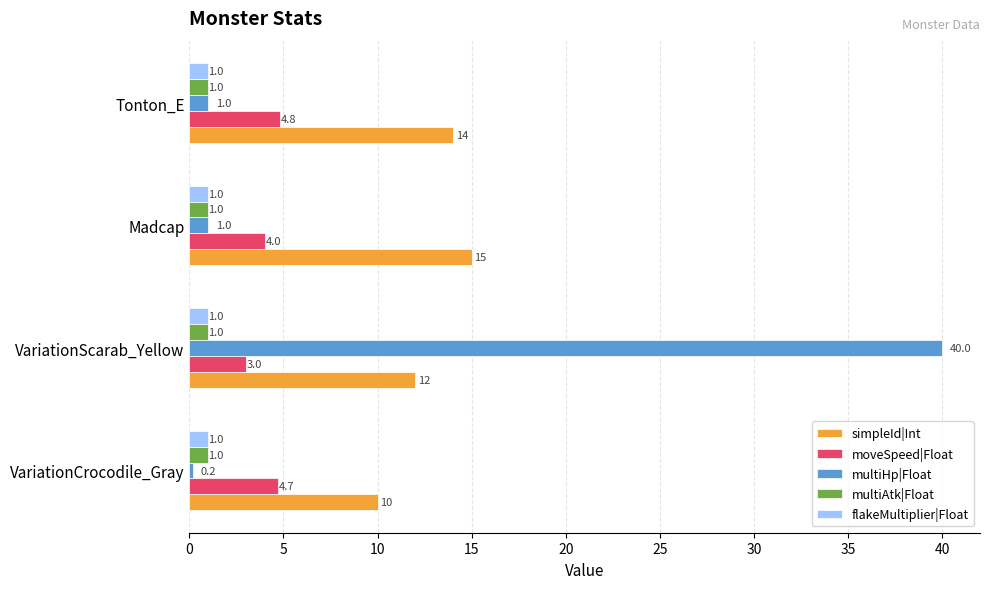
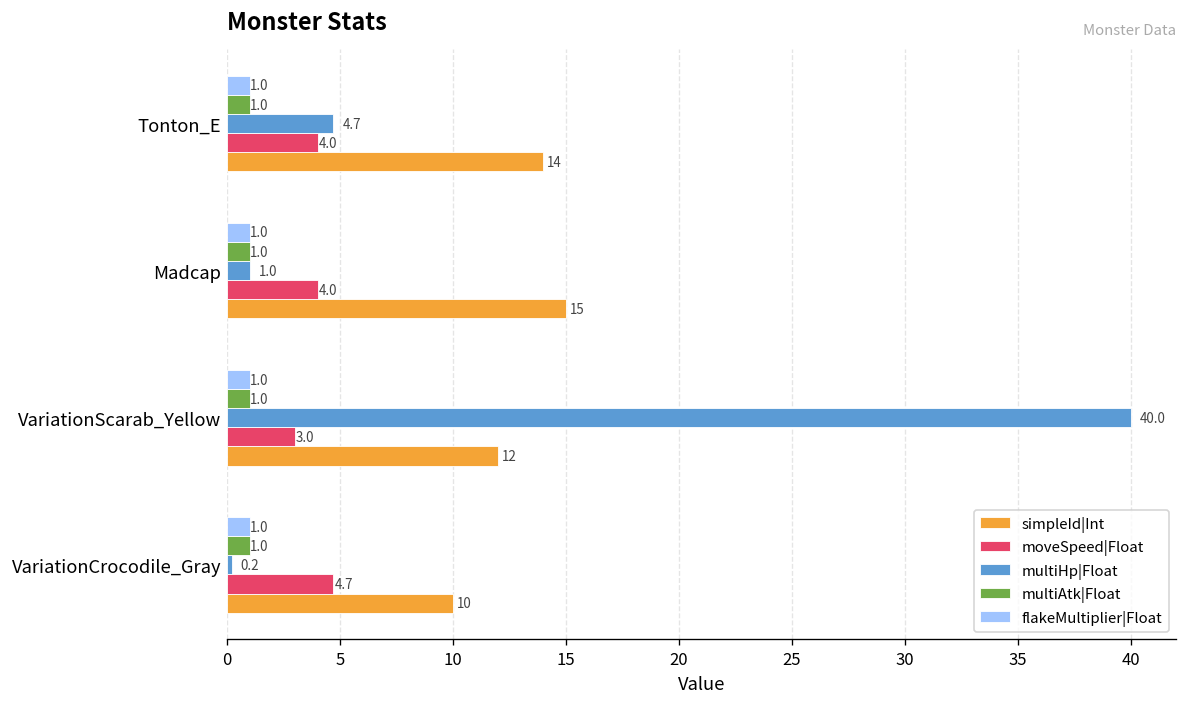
  {
    "simpleId|Int": {
      "Tonton_E": 14,
      "Madcap": 15,
      "VariationScarab_Yellow": 12,
      "VariationCrocodile_Gray": 10
    },
    "moveSpeed|Float": {
-     "Tonton_E": 4.8,
+     "Tonton_E": 4.0,
      "Madcap": 4.0,
      "VariationScarab_Yellow": 3.0,
      "VariationCrocodile_Gray": 4.7
    },
    "multiHp|Float": {
-     "Tonton_E": 1.0,
+     "Tonton_E": 4.7,
      "Madcap": 1.0,
      "VariationScarab_Yellow": 40.0,
      "VariationCrocodile_Gray": 0.2
    },
    "multiAtk|Float": {
      "Tonton_E": 1.0,
      "Madcap": 1.0,
      "VariationScarab_Yellow": 1.0,
      "VariationCrocodile_Gray": 1.0
    },
    "flakeMultiplier|Float": {
      "Tonton_E": 1.0,
      "Madcap": 1.0,
      "VariationScarab_Yellow": 1.0,
      "VariationCrocodile_Gray": 1.0
    }
  }
